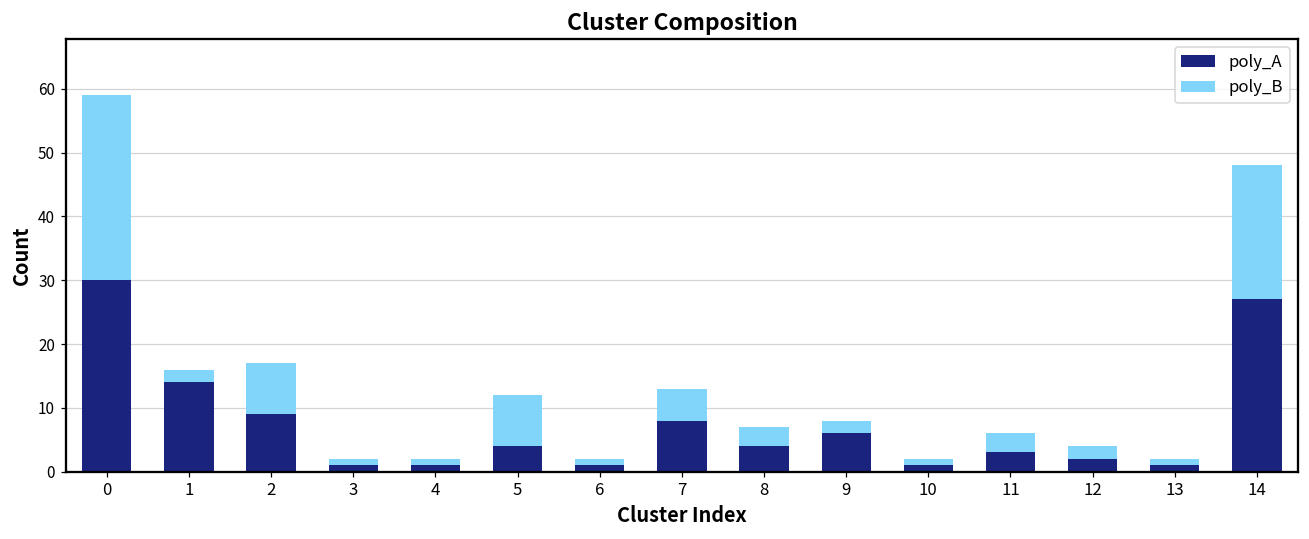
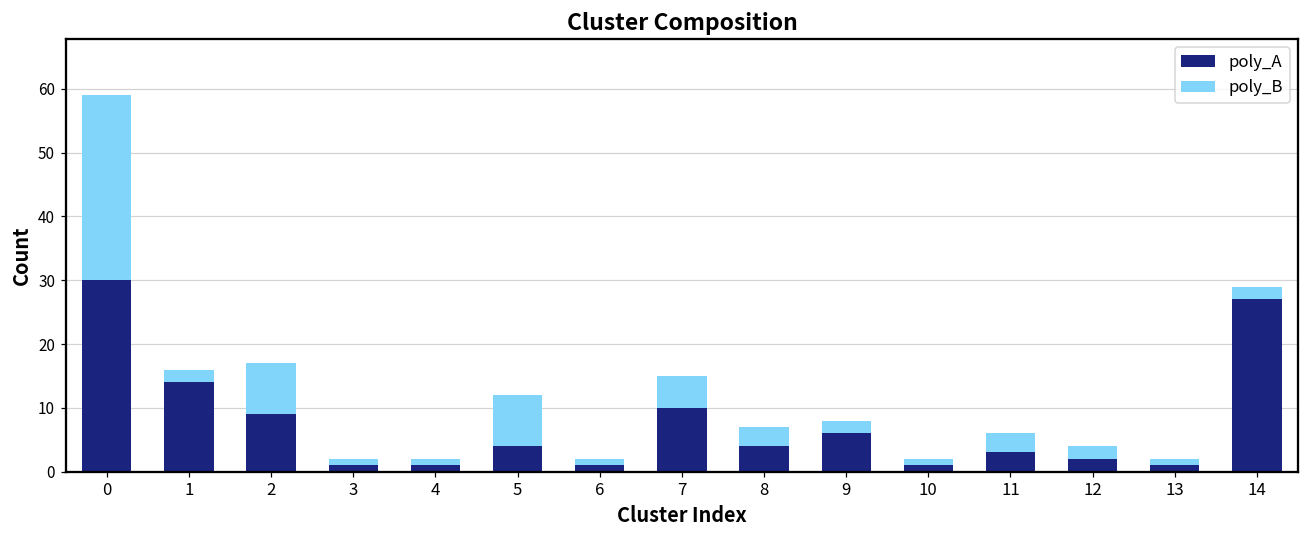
  {
    "poly_A": {
      "0": 30,
      "1": 14,
      "2": 9,
      "3": 1,
      "4": 1,
      "5": 4,
      "6": 1,
-     "7": 8,
+     "7": 10,
      "8": 4,
      "9": 6,
      "10": 1,
      "11": 3,
      "12": 2,
      "13": 1,
      "14": 27
    },
    "poly_B": {
      "0": 29,
      "1": 2,
      "2": 8,
      "3": 1,
      "4": 1,
      "5": 8,
      "6": 1,
      "7": 5,
      "8": 3,
      "9": 2,
      "10": 1,
      "11": 3,
      "12": 2,
      "13": 1,
-     "14": 21
+     "14": 2
    }
  }
